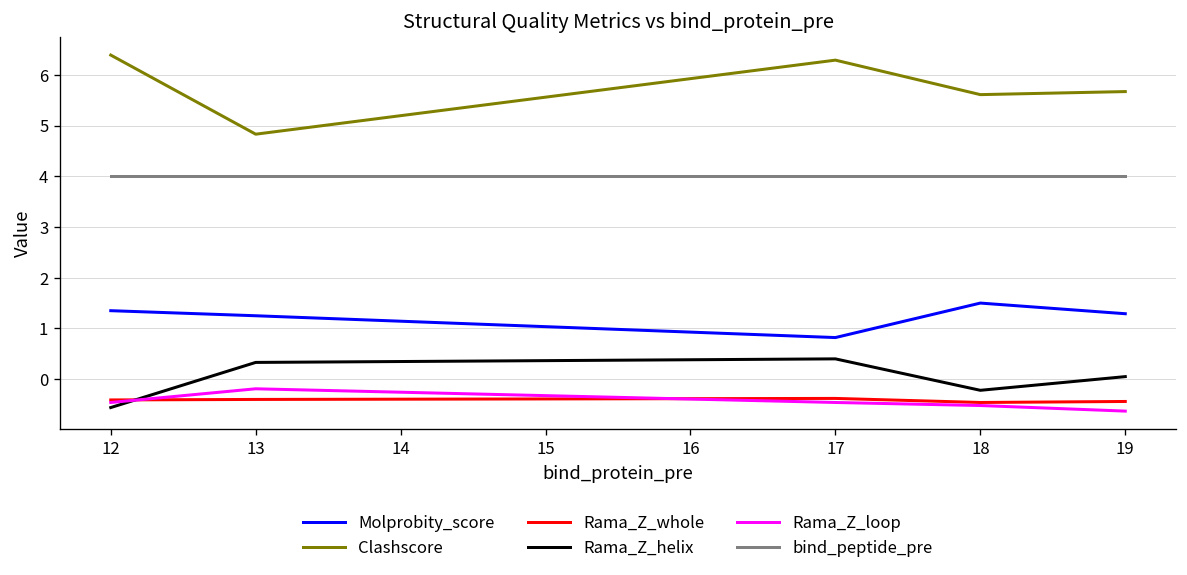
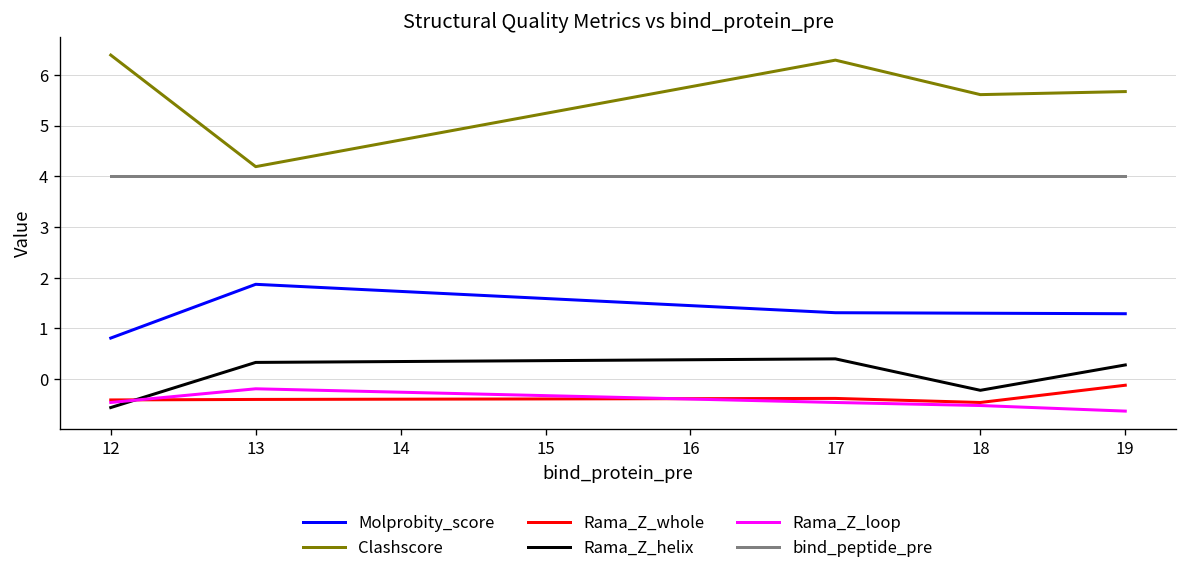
  {
    "Molprobity_score": {
-     "12": 1.4,
-     "13": 1.3,
-     "17": 0.8,
-     "18": 1.5,
+     "12": 0.8,
+     "13": 1.9,
+     "17": 1.3,
+     "18": 1.3,
      "19": 1.3
    },
    "Clashscore": {
      "12": 6.4,
-     "13": 4.8,
+     "13": 4.2,
      "17": 6.3,
      "18": 5.6,
      "19": 5.7
    },
    "Rama_Z_whole": {
      "13": -0.4,
      "17": -0.4,
-     "19": -0.4
+     "19": -0.1
    },
    "Rama_Z_helix": {
      "12": -0.6,
      "13": 0.3,
      "17": 0.4,
      "18": -0.2,
-     "19": 0.1
+     "19": 0.3
    },
    "Rama_Z_loop": {
      "13": -0.2,
      "17": -0.5,
      "19": -0.6
    },
    "bind_peptide_pre": {
      "12": 4.0,
      "13": 4.0,
      "17": 4.0,
      "18": 4.0,
      "19": 4.0
    }
  }
